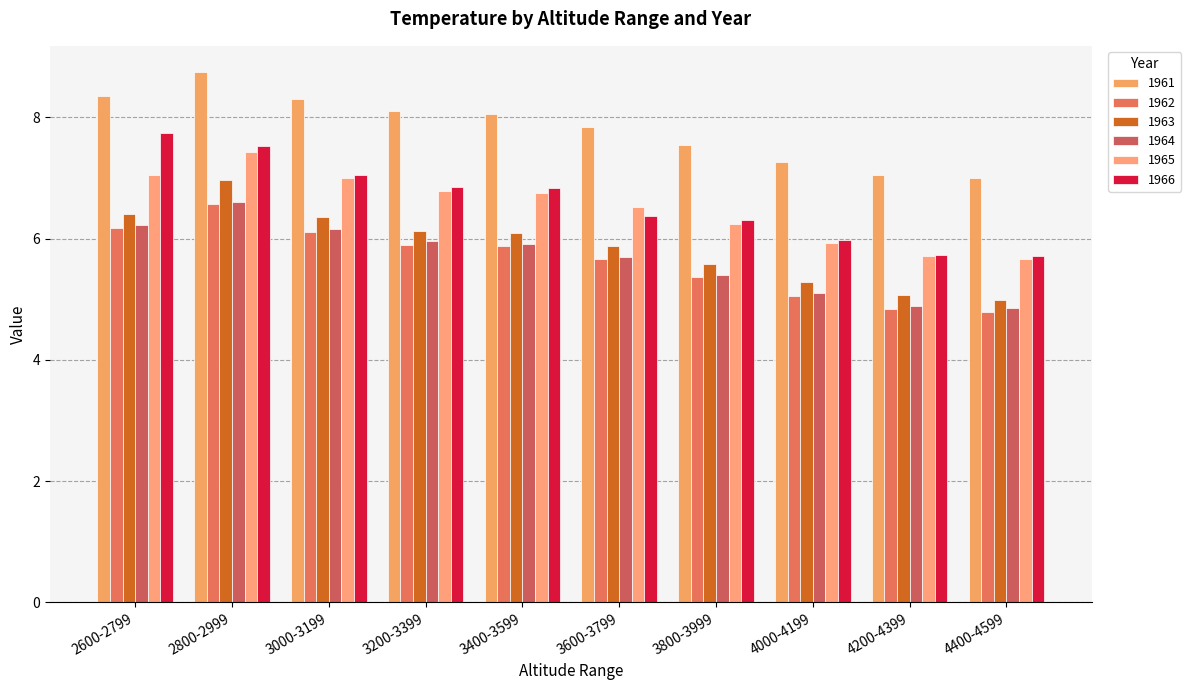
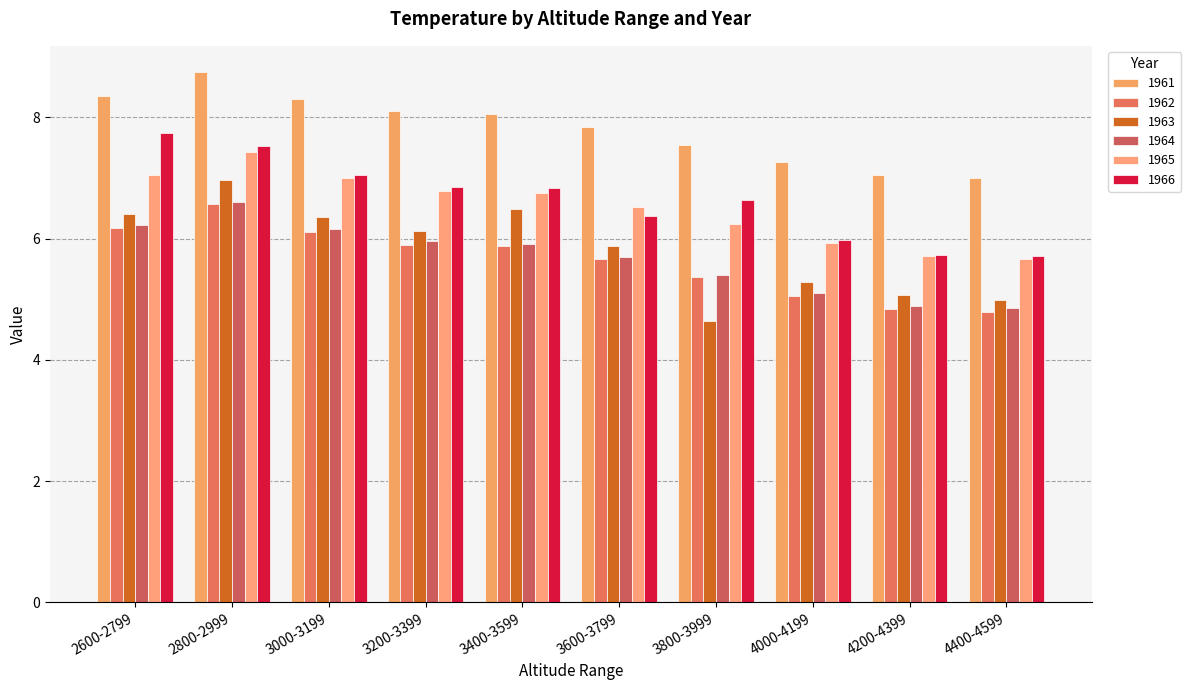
  {
    "1963": {
      "2600-2799": 6.4,
      "2800-2999": 7.0,
      "3000-3199": 6.4,
      "3200-3399": 6.1,
-     "3400-3599": 6.1,
+     "3400-3599": 6.5,
      "3600-3799": 5.9,
-     "3800-3999": 5.6,
+     "3800-3999": 4.6,
      "4000-4199": 5.3,
      "4200-4399": 5.1,
      "4400-4599": 5.0
    },
    "1966": {
      "2600-2799": 7.8,
      "2800-2999": 7.5,
      "3000-3199": 7.1,
      "3200-3399": 6.9,
      "3400-3599": 6.8,
      "3600-3799": 6.4,
-     "3800-3999": 6.3,
+     "3800-3999": 6.6,
      "4000-4199": 6.0,
      "4200-4399": 5.7,
      "4400-4599": 5.7
    }
  }
